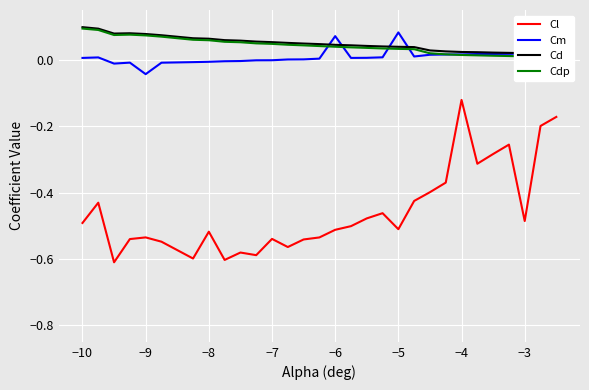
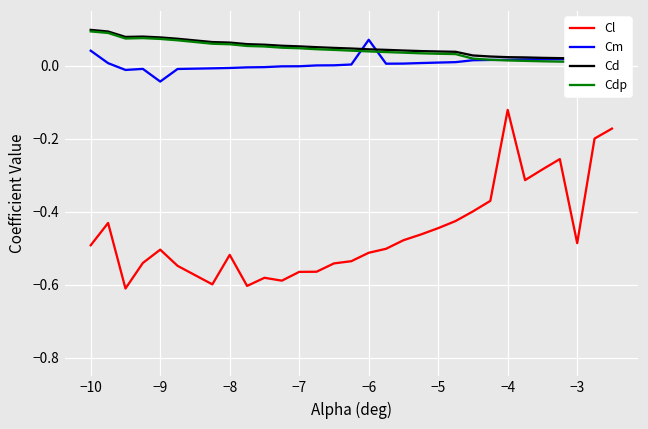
  {
    "Cl": {
      "−10": -0.49,
-     "−9": -0.54,
+     "−9": -0.50,
      "−8": -0.52,
-     "−7": -0.54,
+     "−7": -0.56,
      "−6": -0.51,
-     "−5": -0.51,
+     "−5": -0.44,
      "−4": -0.12,
      "−3": -0.49
    },
    "Cm": {
-     "−10": 0.01,
+     "−10": 0.04,
      "−9": -0.04,
      "−8": -0.01,
      "−7": 0.00,
      "−6": 0.07,
-     "−5": 0.08
+     "−5": 0.01
    }
  }
